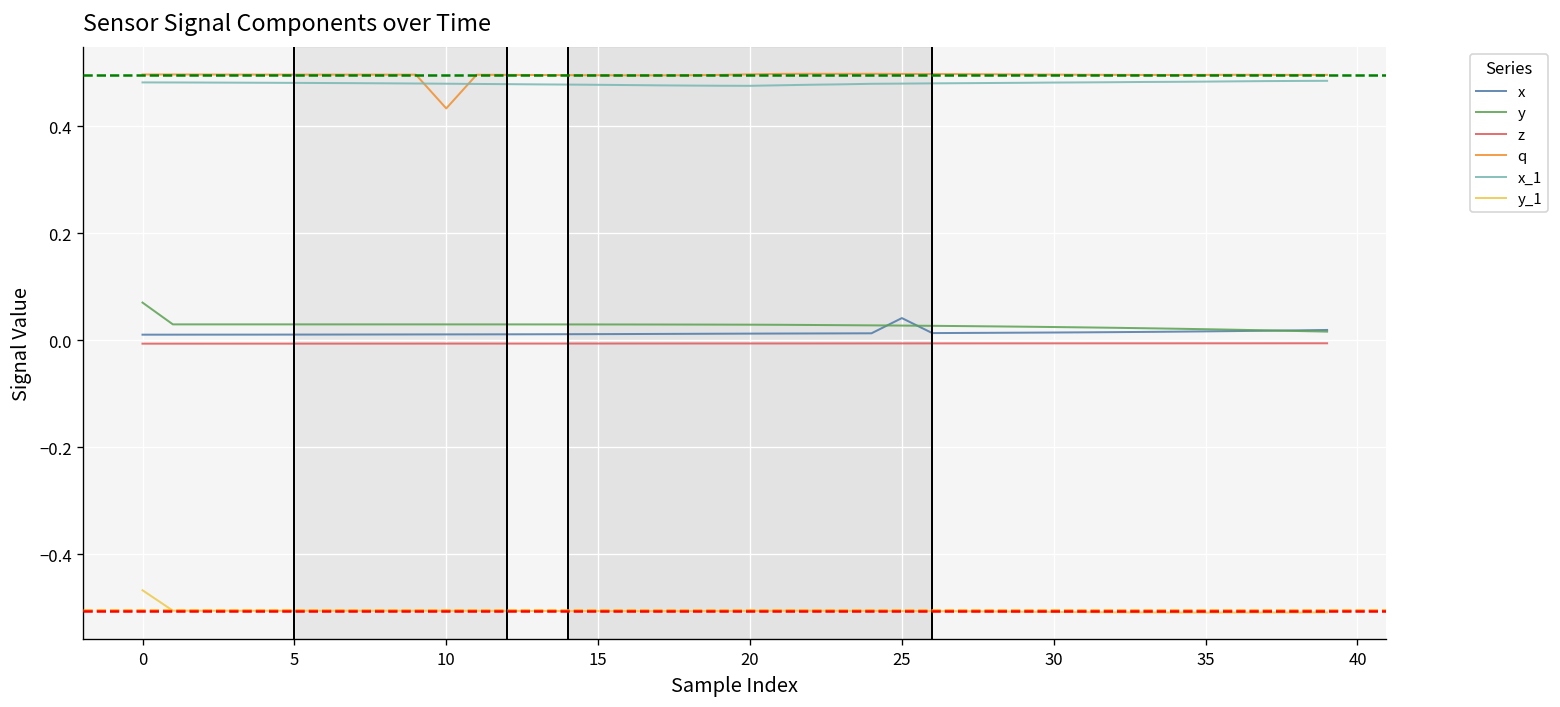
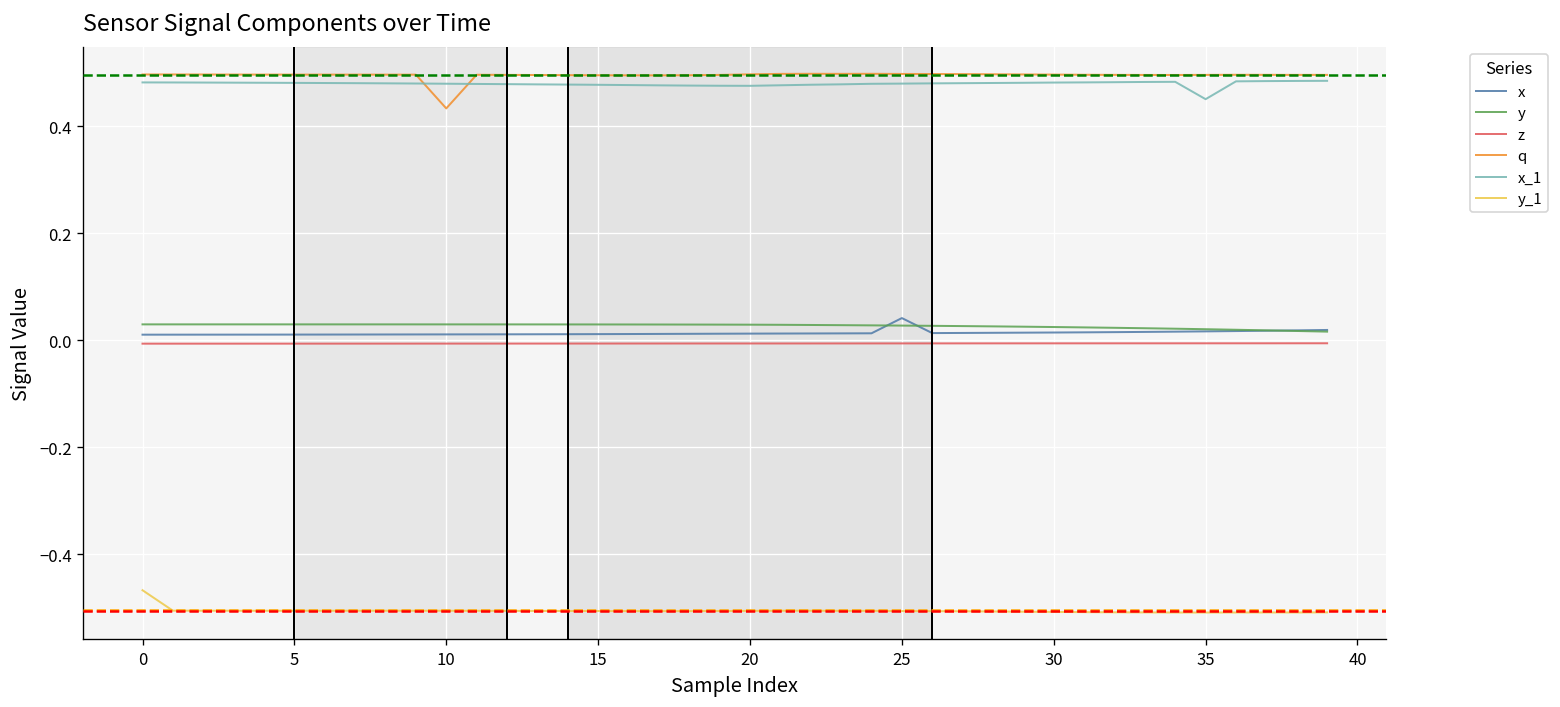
  {
    "x": {
      "0": 0.01,
      "5": 0.01,
      "10": 0.01,
      "15": 0.01,
      "20": 0.01,
      "25": 0.04,
      "30": 0.01
    },
    "y": {
-     "0": 0.07,
+     "0": 0.03,
      "5": 0.03,
      "10": 0.03,
      "15": 0.03,
      "20": 0.03,
      "25": 0.03,
      "30": 0.02
    },
    "z": {
      "0": -0.01,
      "5": -0.01,
      "10": -0.01,
      "15": -0.01,
      "20": -0.01,
      "25": -0.01,
      "30": -0.01,
      "35": -0.01
    },
    "q": {
      "0": 0.50,
      "5": 0.50,
      "10": 0.43,
      "15": 0.50,
      "20": 0.50,
      "25": 0.50,
      "30": 0.50,
      "35": 0.50
    },
    "x_1": {
      "0": 0.48,
      "5": 0.48,
      "10": 0.48,
      "15": 0.48,
      "20": 0.48,
      "25": 0.48,
      "30": 0.48,
-     "35": 0.48
+     "35": 0.45
    },
    "y_1": {
      "0": -0.47,
      "5": -0.51,
      "10": -0.51,
      "15": -0.51,
      "20": -0.51,
      "25": -0.51,
      "30": -0.51,
      "35": -0.51
    }
  }
